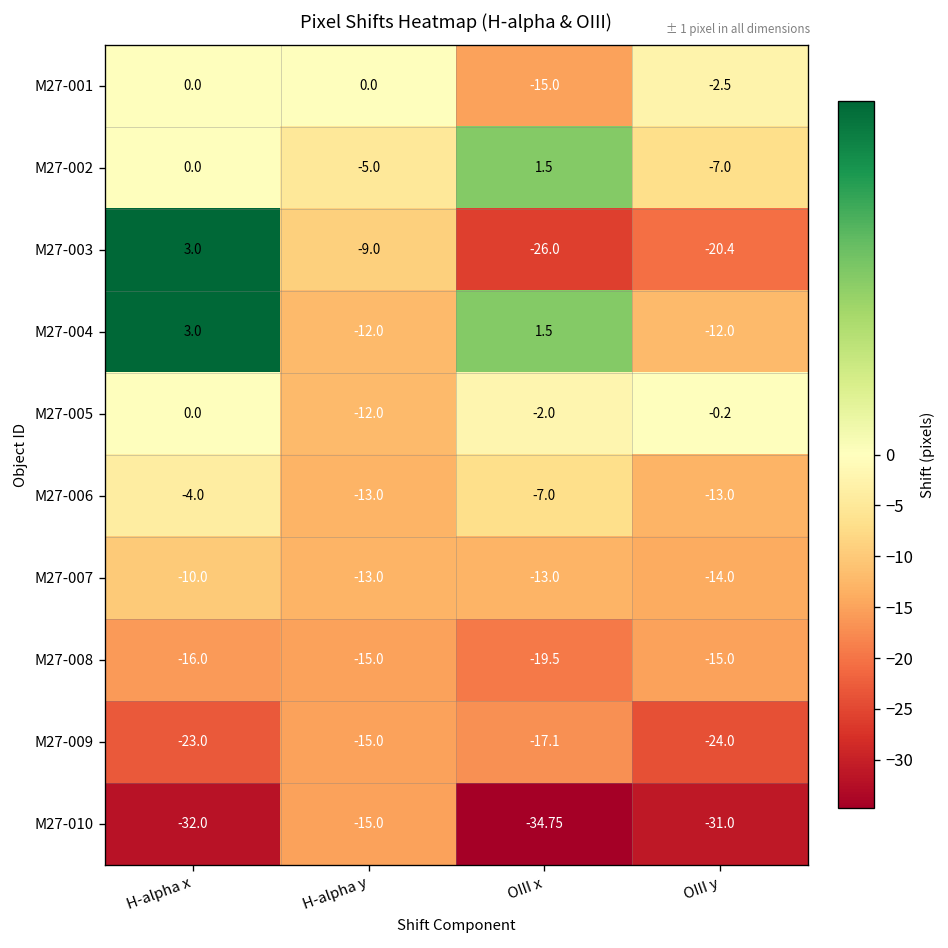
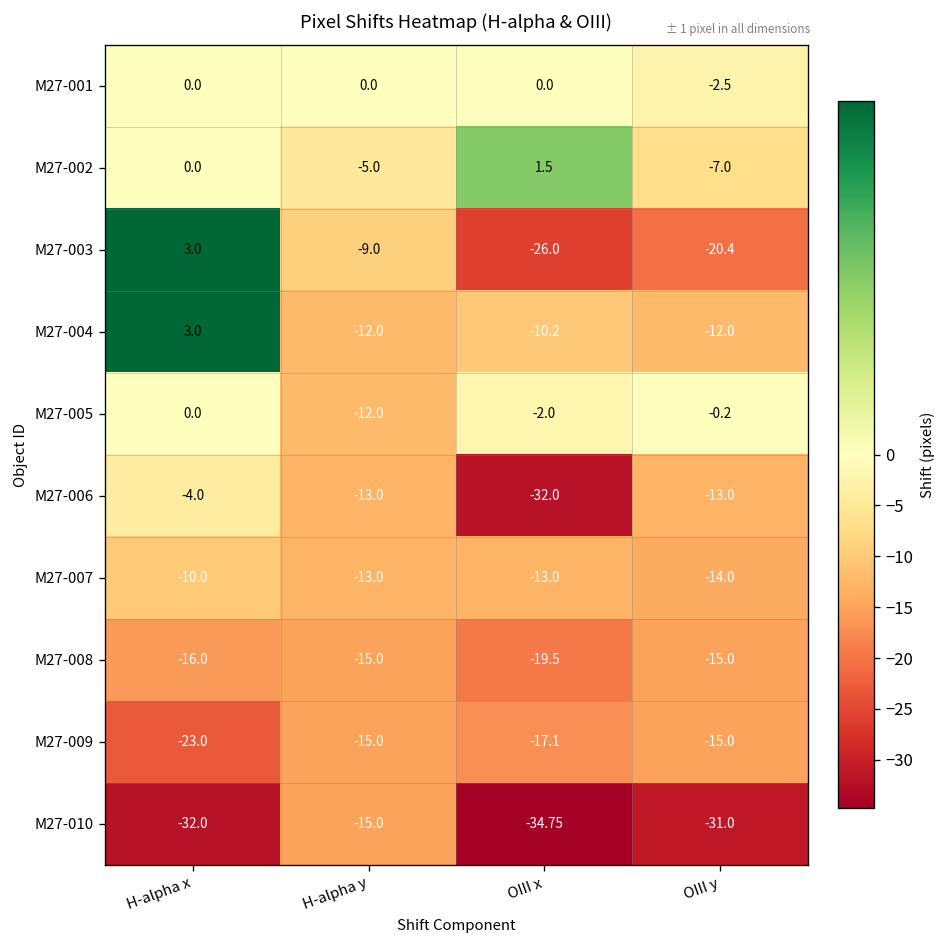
  {
    "M27-001": {
      "H-alpha x": 0.0,
      "H-alpha y": 0.0,
-     "OIII x": -15.0,
+     "OIII x": 0.0,
      "OIII y": -2.5
    },
    "M27-002": {
      "H-alpha x": 0.0,
      "H-alpha y": -5.0,
      "OIII x": 1.5,
      "OIII y": -7.0
    },
    "M27-003": {
      "H-alpha x": 3.0,
      "H-alpha y": -9.0,
      "OIII x": -26.0,
      "OIII y": -20.4
    },
    "M27-004": {
      "H-alpha x": 3.0,
      "H-alpha y": -12.0,
-     "OIII x": 1.5,
+     "OIII x": -10.2,
      "OIII y": -12.0
    },
    "M27-005": {
      "H-alpha x": 0.0,
      "H-alpha y": -12.0,
      "OIII x": -2.0,
      "OIII y": -0.2
    },
    "M27-006": {
      "H-alpha x": -4.0,
      "H-alpha y": -13.0,
-     "OIII x": -7.0,
+     "OIII x": -32.0,
      "OIII y": -13.0
    },
    "M27-007": {
      "H-alpha x": -10.0,
      "H-alpha y": -13.0,
      "OIII x": -13.0,
      "OIII y": -14.0
    },
    "M27-008": {
      "H-alpha x": -16.0,
      "H-alpha y": -15.0,
      "OIII x": -19.5,
      "OIII y": -15.0
    },
    "M27-009": {
      "H-alpha x": -23.0,
      "H-alpha y": -15.0,
      "OIII x": -17.1,
-     "OIII y": -24.0
+     "OIII y": -15.0
    },
    "M27-010": {
      "H-alpha x": -32.0,
      "H-alpha y": -15.0,
      "OIII x": -34.75,
      "OIII y": -31.0
    }
  }
